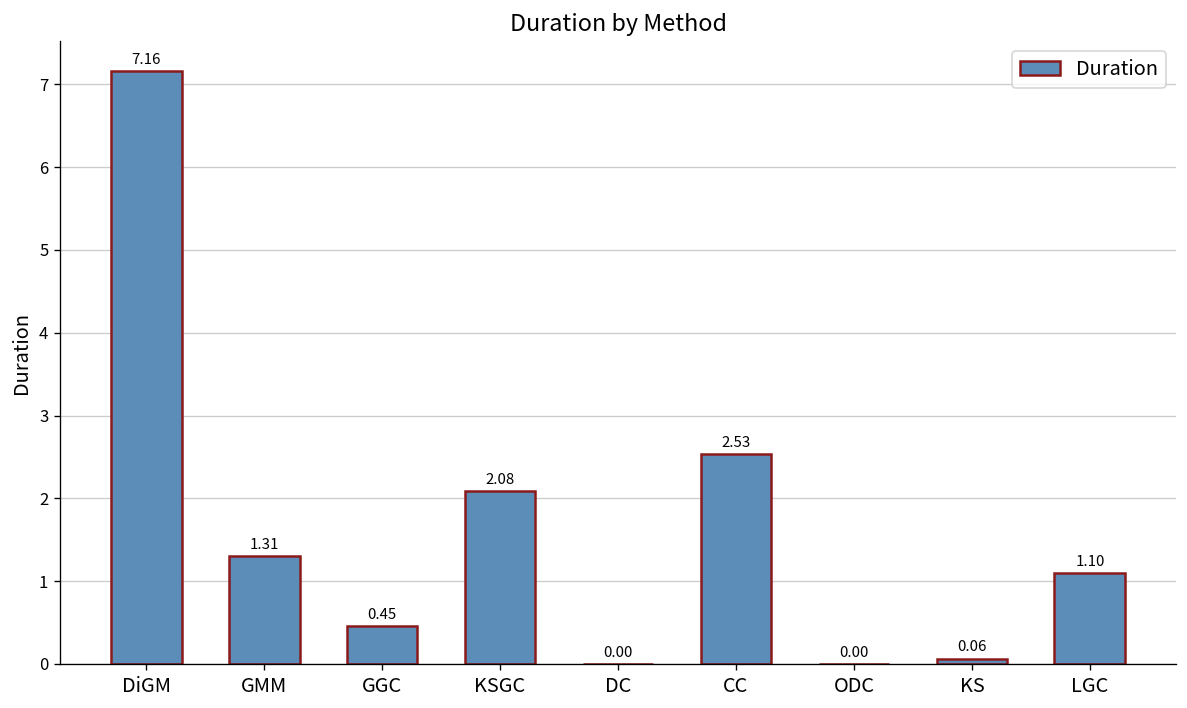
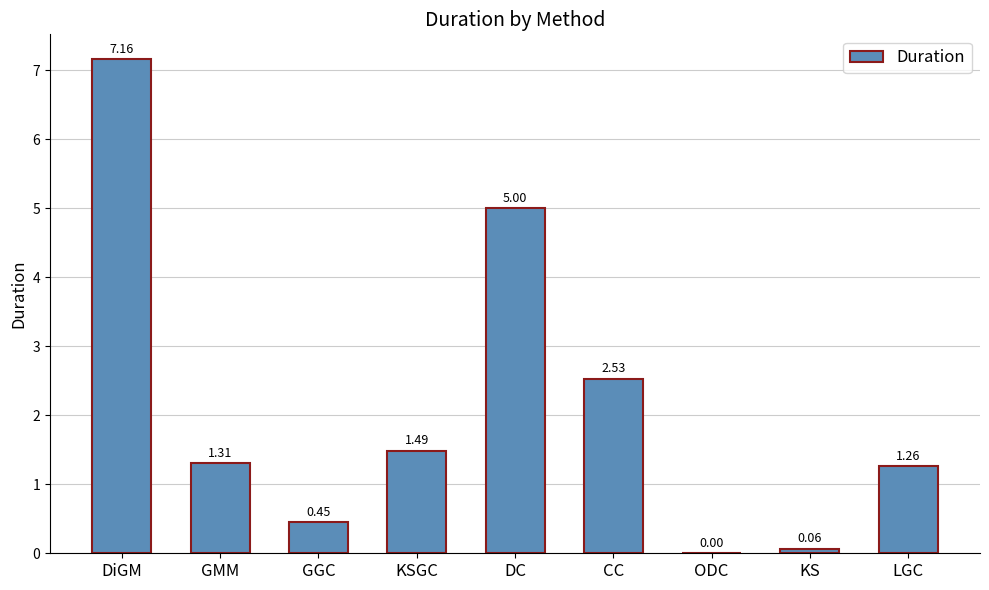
  {
    "DiGM": 7.16,
    "GMM": 1.31,
    "GGC": 0.45,
-   "KSGC": 2.08,
-   "DC": 0.00,
+   "KSGC": 1.49,
+   "DC": 5.00,
    "CC": 2.53,
    "ODC": 0.00,
    "KS": 0.06,
-   "LGC": 1.10
+   "LGC": 1.26
  }
